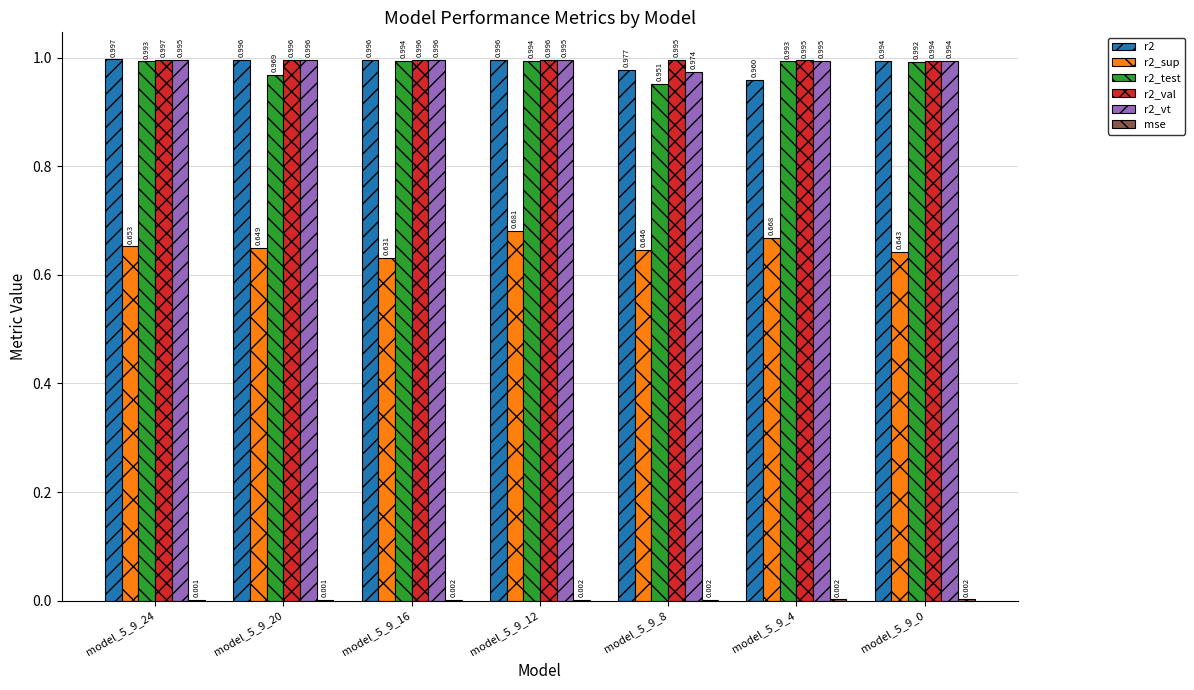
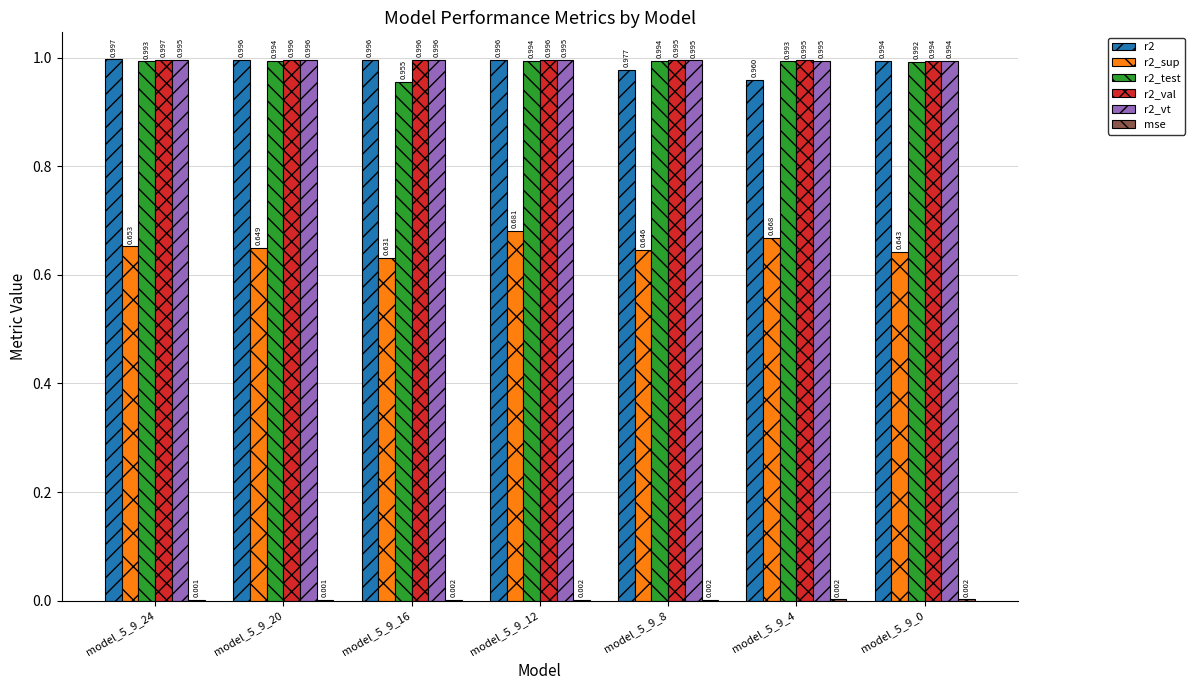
  {
    "r2": {
      "model_5_9_24": 0.997,
      "model_5_9_20": 0.996,
      "model_5_9_16": 0.996,
      "model_5_9_12": 0.996,
      "model_5_9_8": 0.977,
      "model_5_9_4": 0.960,
      "model_5_9_0": 0.994
    },
    "r2_sup": {
      "model_5_9_24": 0.653,
      "model_5_9_20": 0.649,
      "model_5_9_16": 0.631,
      "model_5_9_12": 0.681,
      "model_5_9_8": 0.646,
      "model_5_9_4": 0.668,
      "model_5_9_0": 0.643
    },
    "r2_test": {
      "model_5_9_24": 0.993,
-     "model_5_9_20": 0.969,
-     "model_5_9_16": 0.994,
+     "model_5_9_20": 0.994,
+     "model_5_9_16": 0.955,
      "model_5_9_12": 0.994,
-     "model_5_9_8": 0.951,
+     "model_5_9_8": 0.994,
      "model_5_9_4": 0.993,
      "model_5_9_0": 0.992
    },
    "r2_val": {
      "model_5_9_24": 0.997,
      "model_5_9_20": 0.996,
      "model_5_9_16": 0.996,
      "model_5_9_12": 0.996,
      "model_5_9_8": 0.995,
      "model_5_9_4": 0.995,
      "model_5_9_0": 0.994
    },
    "r2_vt": {
      "model_5_9_24": 0.995,
      "model_5_9_20": 0.996,
      "model_5_9_16": 0.996,
      "model_5_9_12": 0.995,
-     "model_5_9_8": 0.974,
+     "model_5_9_8": 0.995,
      "model_5_9_4": 0.995,
      "model_5_9_0": 0.994
    },
    "mse": {
      "model_5_9_24": 0.001,
      "model_5_9_20": 0.001,
      "model_5_9_16": 0.002,
      "model_5_9_12": 0.002,
      "model_5_9_8": 0.002,
      "model_5_9_4": 0.002,
      "model_5_9_0": 0.002
    }
  }
